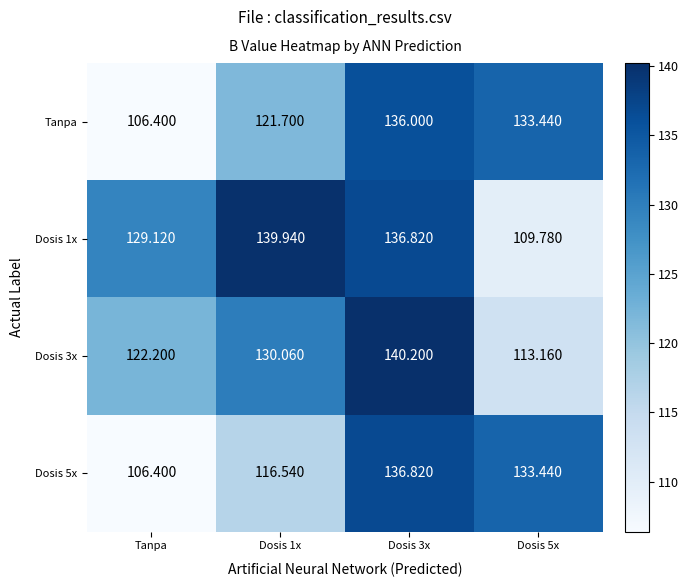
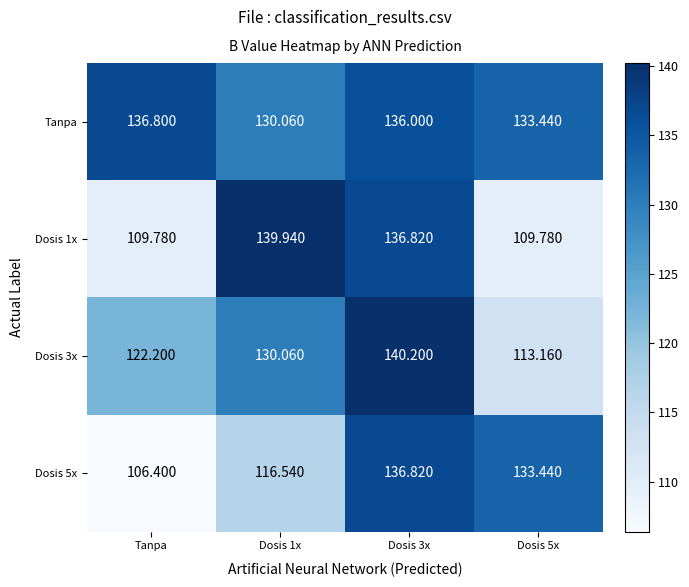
  {
    "Tanpa": {
-     "Tanpa": 106.400,
-     "Dosis 1x": 121.700,
+     "Tanpa": 136.800,
+     "Dosis 1x": 130.060,
      "Dosis 3x": 136.000,
      "Dosis 5x": 133.440
    },
    "Dosis 1x": {
-     "Tanpa": 129.120,
+     "Tanpa": 109.780,
      "Dosis 1x": 139.940,
      "Dosis 3x": 136.820,
      "Dosis 5x": 109.780
    },
    "Dosis 3x": {
      "Tanpa": 122.200,
      "Dosis 1x": 130.060,
      "Dosis 3x": 140.200,
      "Dosis 5x": 113.160
    },
    "Dosis 5x": {
      "Tanpa": 106.400,
      "Dosis 1x": 116.540,
      "Dosis 3x": 136.820,
      "Dosis 5x": 133.440
    }
  }
